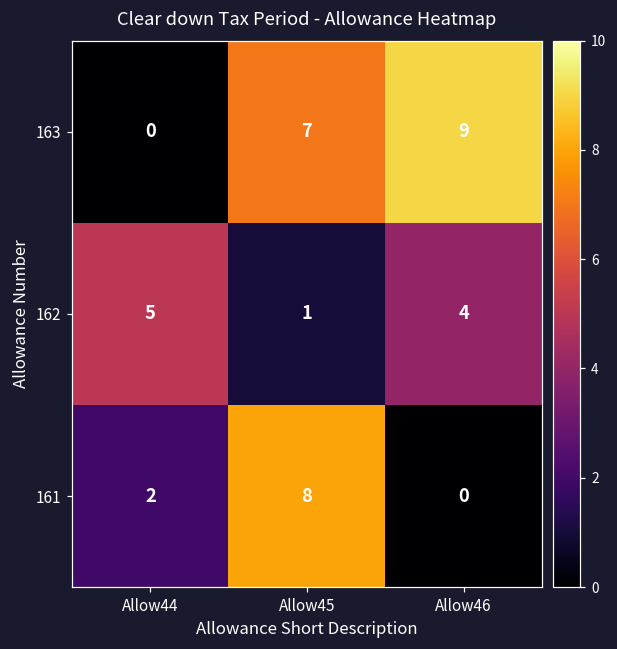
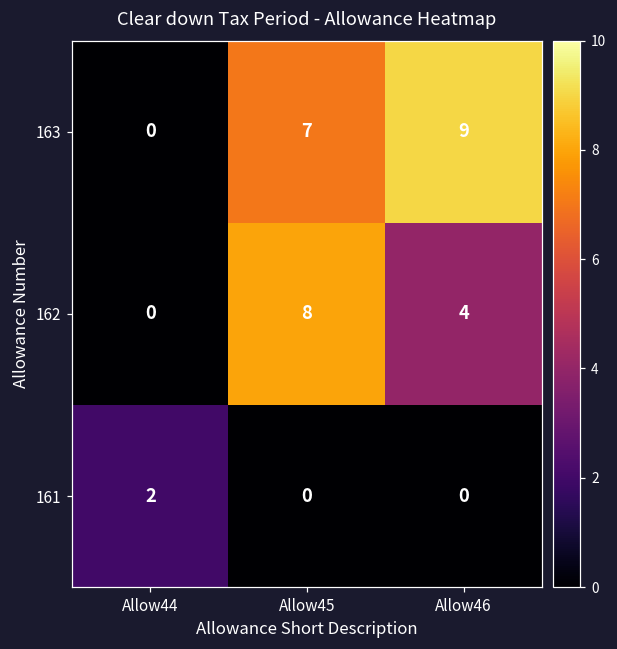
  {
    "163": {
      "Allow44": 0,
      "Allow45": 7,
      "Allow46": 9
    },
    "162": {
-     "Allow44": 5,
-     "Allow45": 1,
+     "Allow44": 0,
+     "Allow45": 8,
      "Allow46": 4
    },
    "161": {
      "Allow44": 2,
-     "Allow45": 8,
+     "Allow45": 0,
      "Allow46": 0
    }
  }
